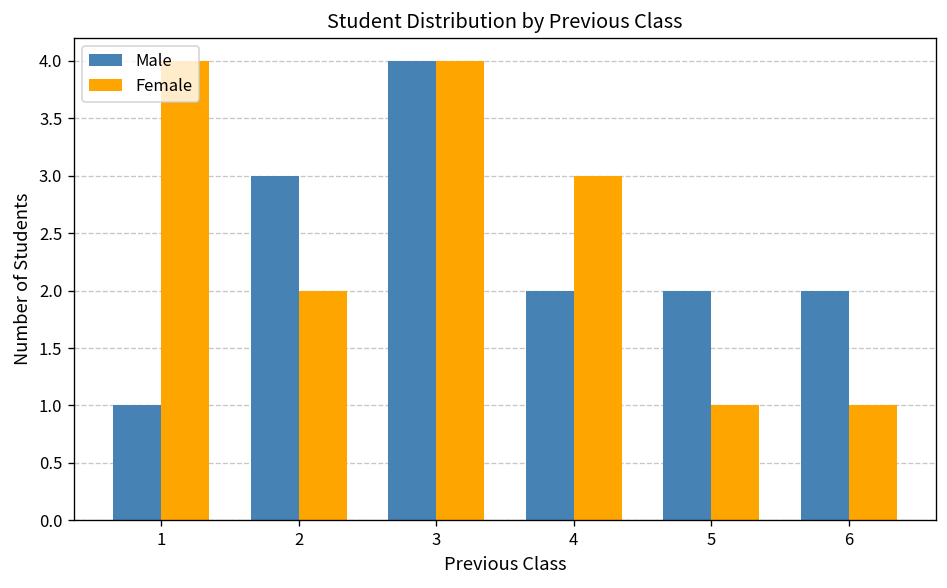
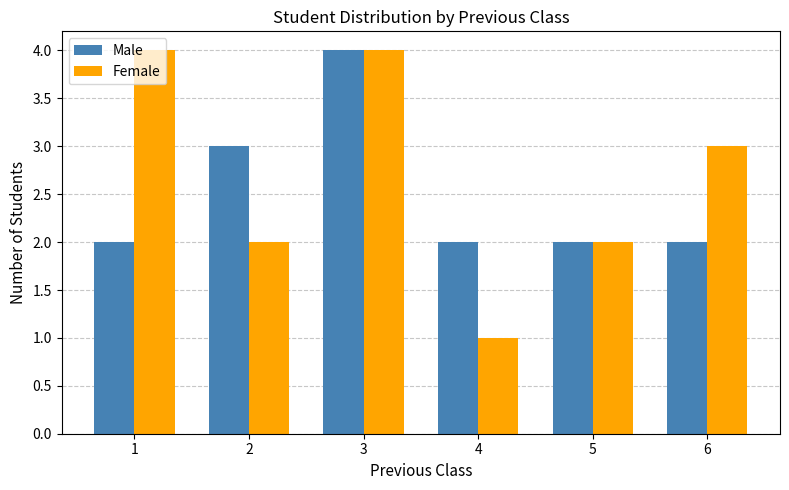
  {
    "Male": {
-     "1": 1,
+     "1": 2,
      "2": 3,
      "3": 4,
      "4": 2,
      "5": 2,
      "6": 2
    },
    "Female": {
      "2": 2,
      "3": 4,
-     "4": 3,
-     "5": 1,
-     "6": 1
+     "4": 1,
+     "5": 2,
+     "6": 3
    }
  }
